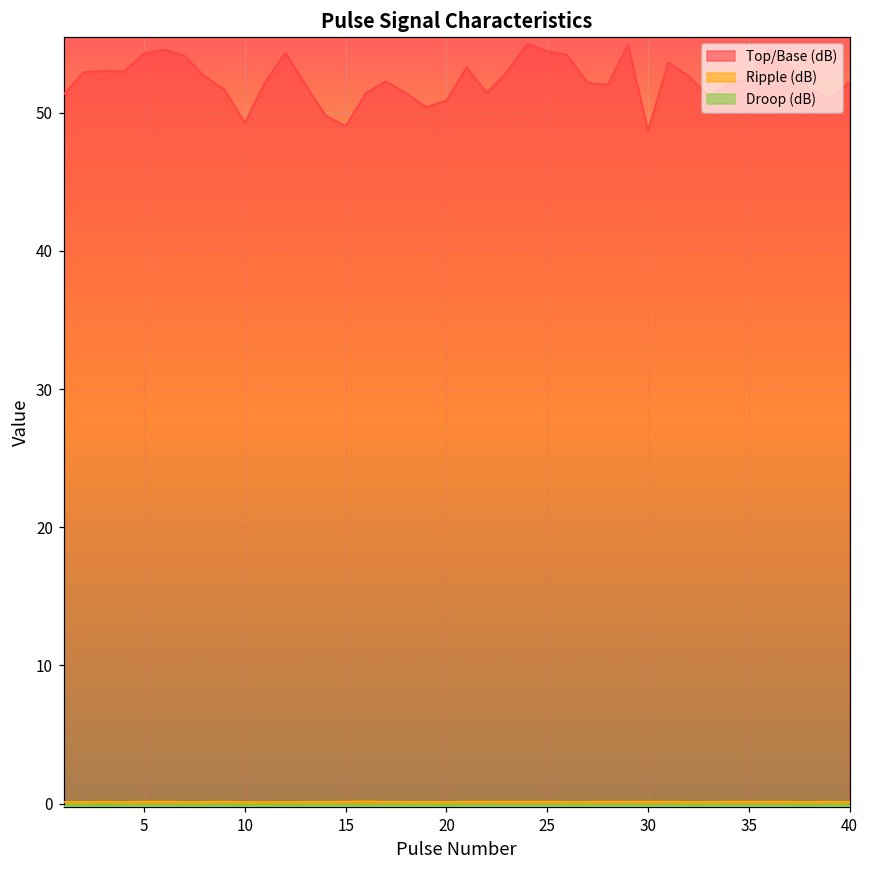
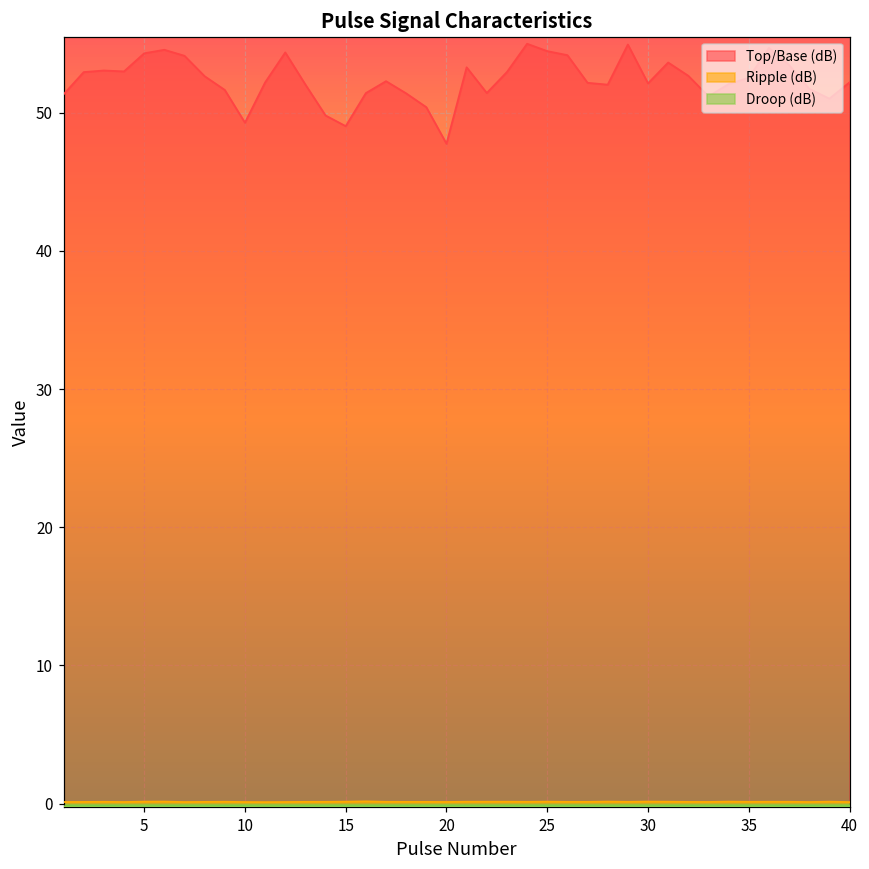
  {
    "Top/Base (dB)": {
      "5": 54.3,
      "10": 49.3,
      "15": 49.0,
-     "20": 50.9,
+     "20": 47.8,
      "25": 54.5,
-     "30": 48.7,
+     "30": 52.1,
      "40": 52.2
    }
  }
